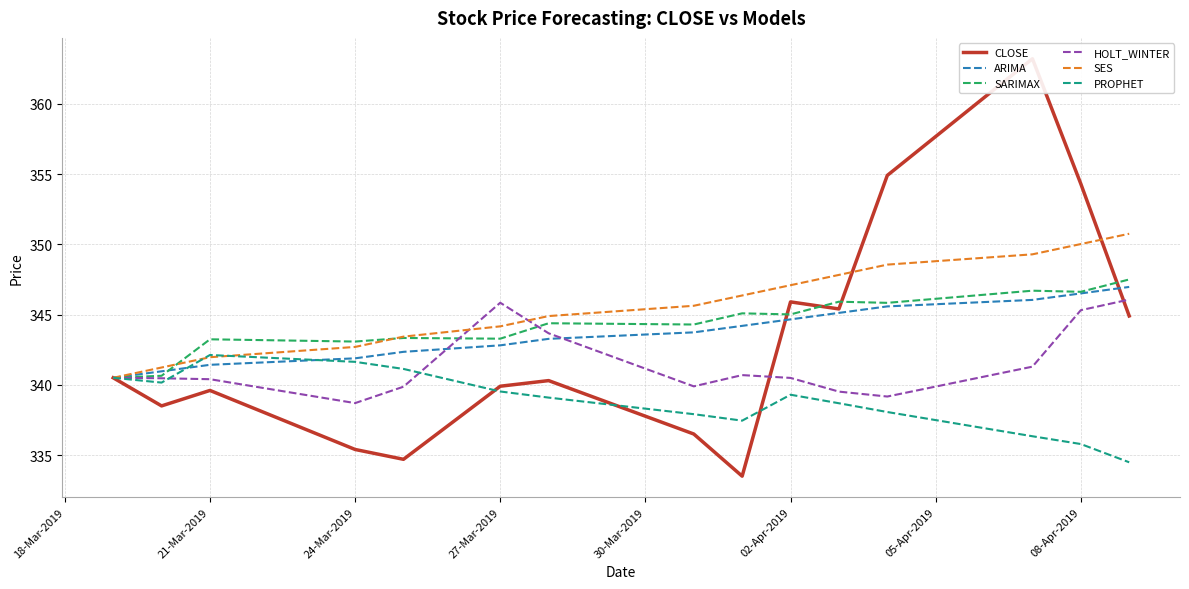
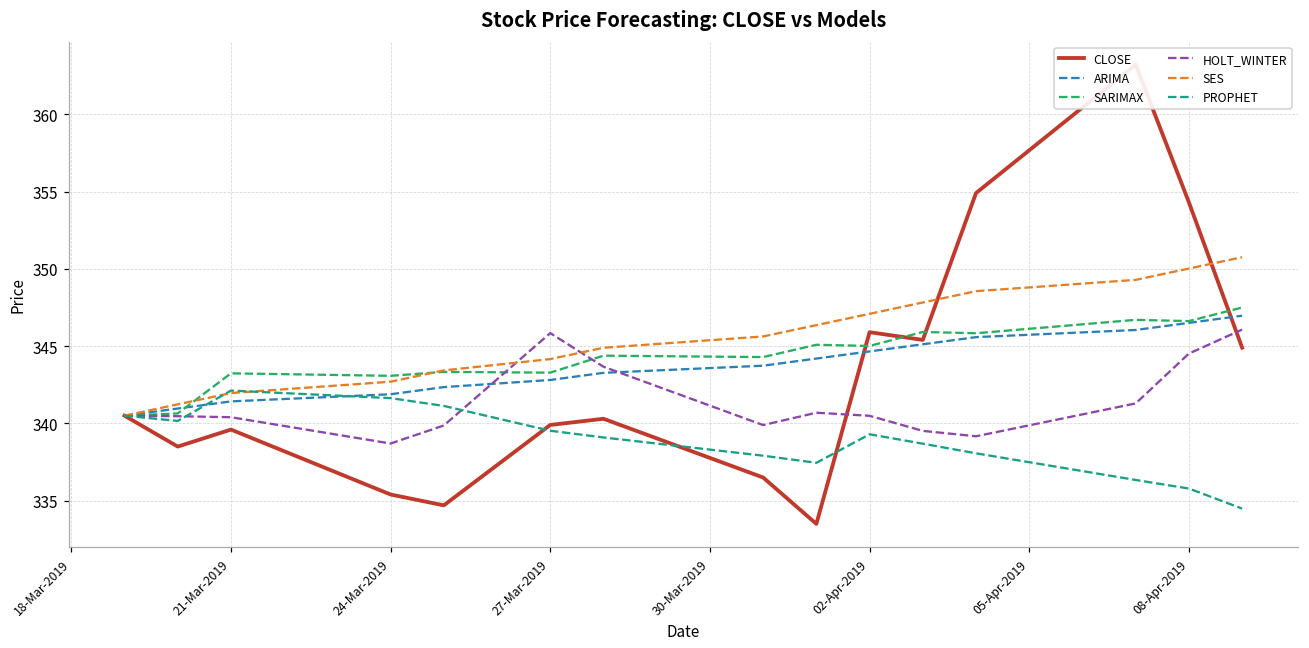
  {
    "CLOSE": {
      "21-Mar-2019": 339.6,
      "24-Mar-2019": 335.4,
      "27-Mar-2019": 339.9,
      "02-Apr-2019": 345.9,
      "08-Apr-2019": 354.3
    },
    "ARIMA": {
      "21-Mar-2019": 341.4,
      "24-Mar-2019": 341.9,
      "27-Mar-2019": 342.8,
      "02-Apr-2019": 344.7
    },
    "HOLT_WINTER": {
      "21-Mar-2019": 340.4,
      "24-Mar-2019": 338.7,
      "27-Mar-2019": 345.8,
      "02-Apr-2019": 340.5,
-     "08-Apr-2019": 345.3
+     "08-Apr-2019": 344.5
    },
    "SES": {
      "24-Mar-2019": 342.7,
      "27-Mar-2019": 344.2,
      "02-Apr-2019": 347.1,
      "08-Apr-2019": 350.0
    }
  }
